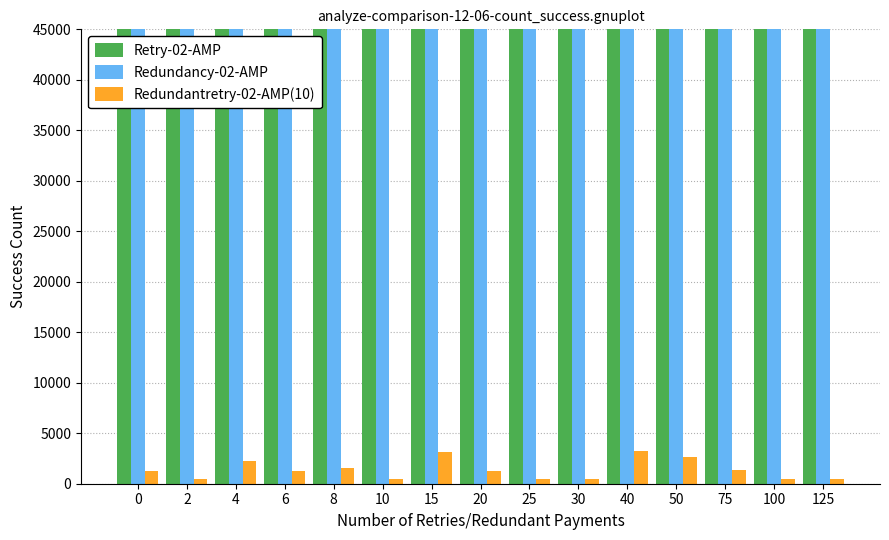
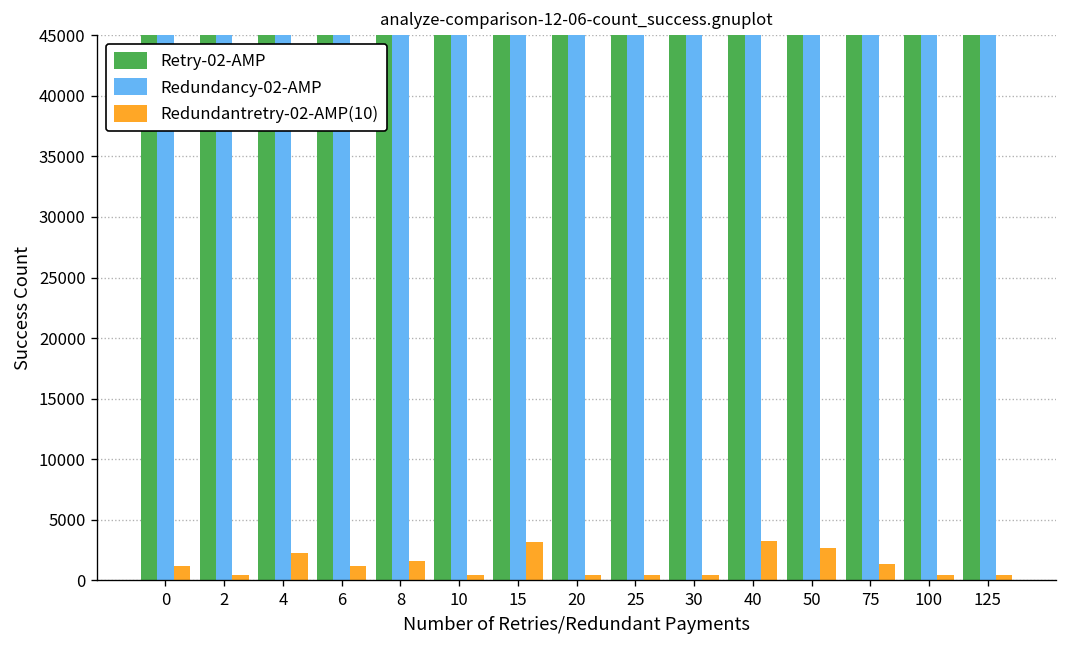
  {
    "Redundantretry-02-AMP(10)": {
      "0": 1200,
      "2": 500,
      "4": 2300,
      "6": 1200,
      "8": 1600,
      "10": 500,
      "15": 3200,
-     "20": 1200,
+     "20": 400,
      "25": 500,
      "30": 500,
      "40": 3300,
      "50": 2700,
      "75": 1400,
      "100": 500,
      "125": 500
    }
  }
